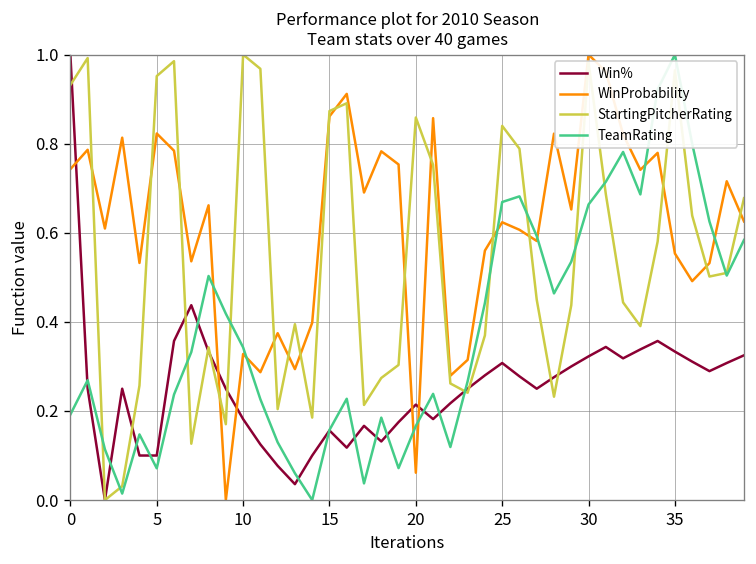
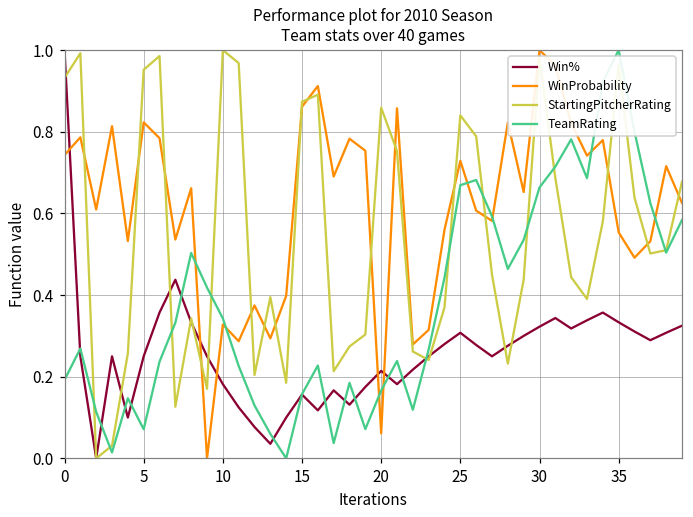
  {
    "Win%": {
      "0": 1.00,
-     "5": 0.10,
+     "5": 0.25,
      "10": 0.18,
      "20": 0.21,
      "25": 0.31,
      "30": 0.32,
      "35": 0.33
    },
    "WinProbability": {
      "0": 0.74,
      "5": 0.82,
      "10": 0.33,
      "15": 0.86,
      "20": 0.06,
-     "25": 0.62,
+     "25": 0.73,
      "30": 1.00,
      "35": 0.55
    },
    "StartingPitcherRating": {
      "0": 0.93,
      "5": 0.95,
      "10": 1.00,
      "15": 0.87,
      "20": 0.86,
      "25": 0.84
    },
    "TeamRating": {
      "0": 0.19,
      "5": 0.07,
      "10": 0.34,
      "20": 0.17,
      "25": 0.67,
      "30": 0.66,
      "35": 1.00
    }
  }
